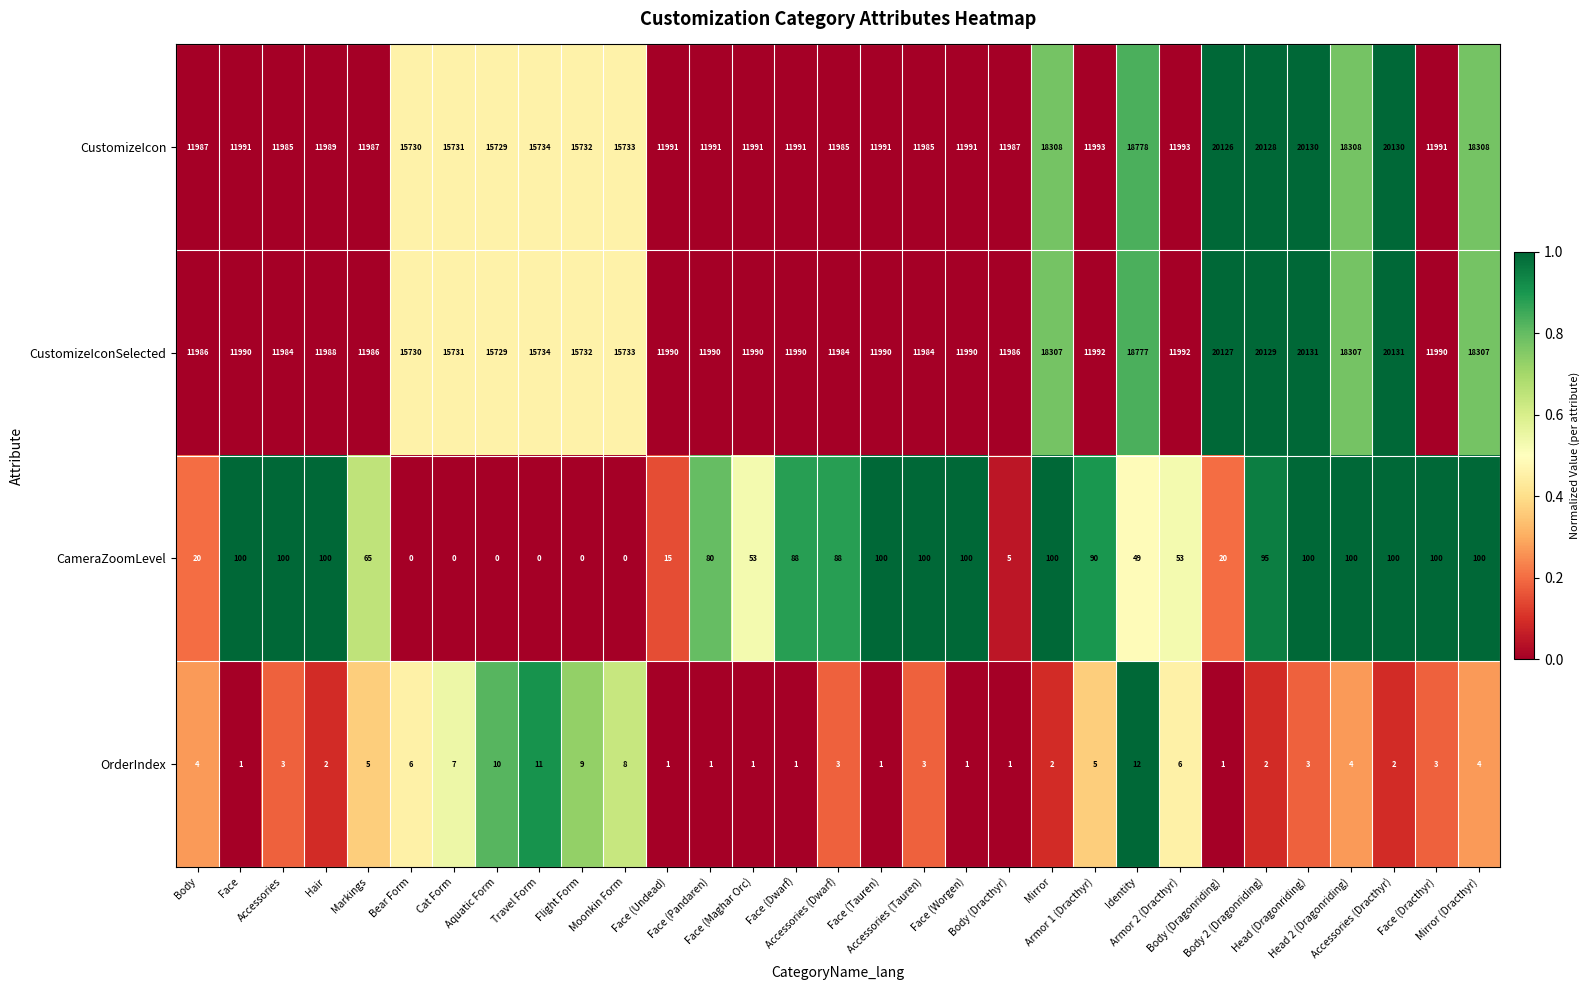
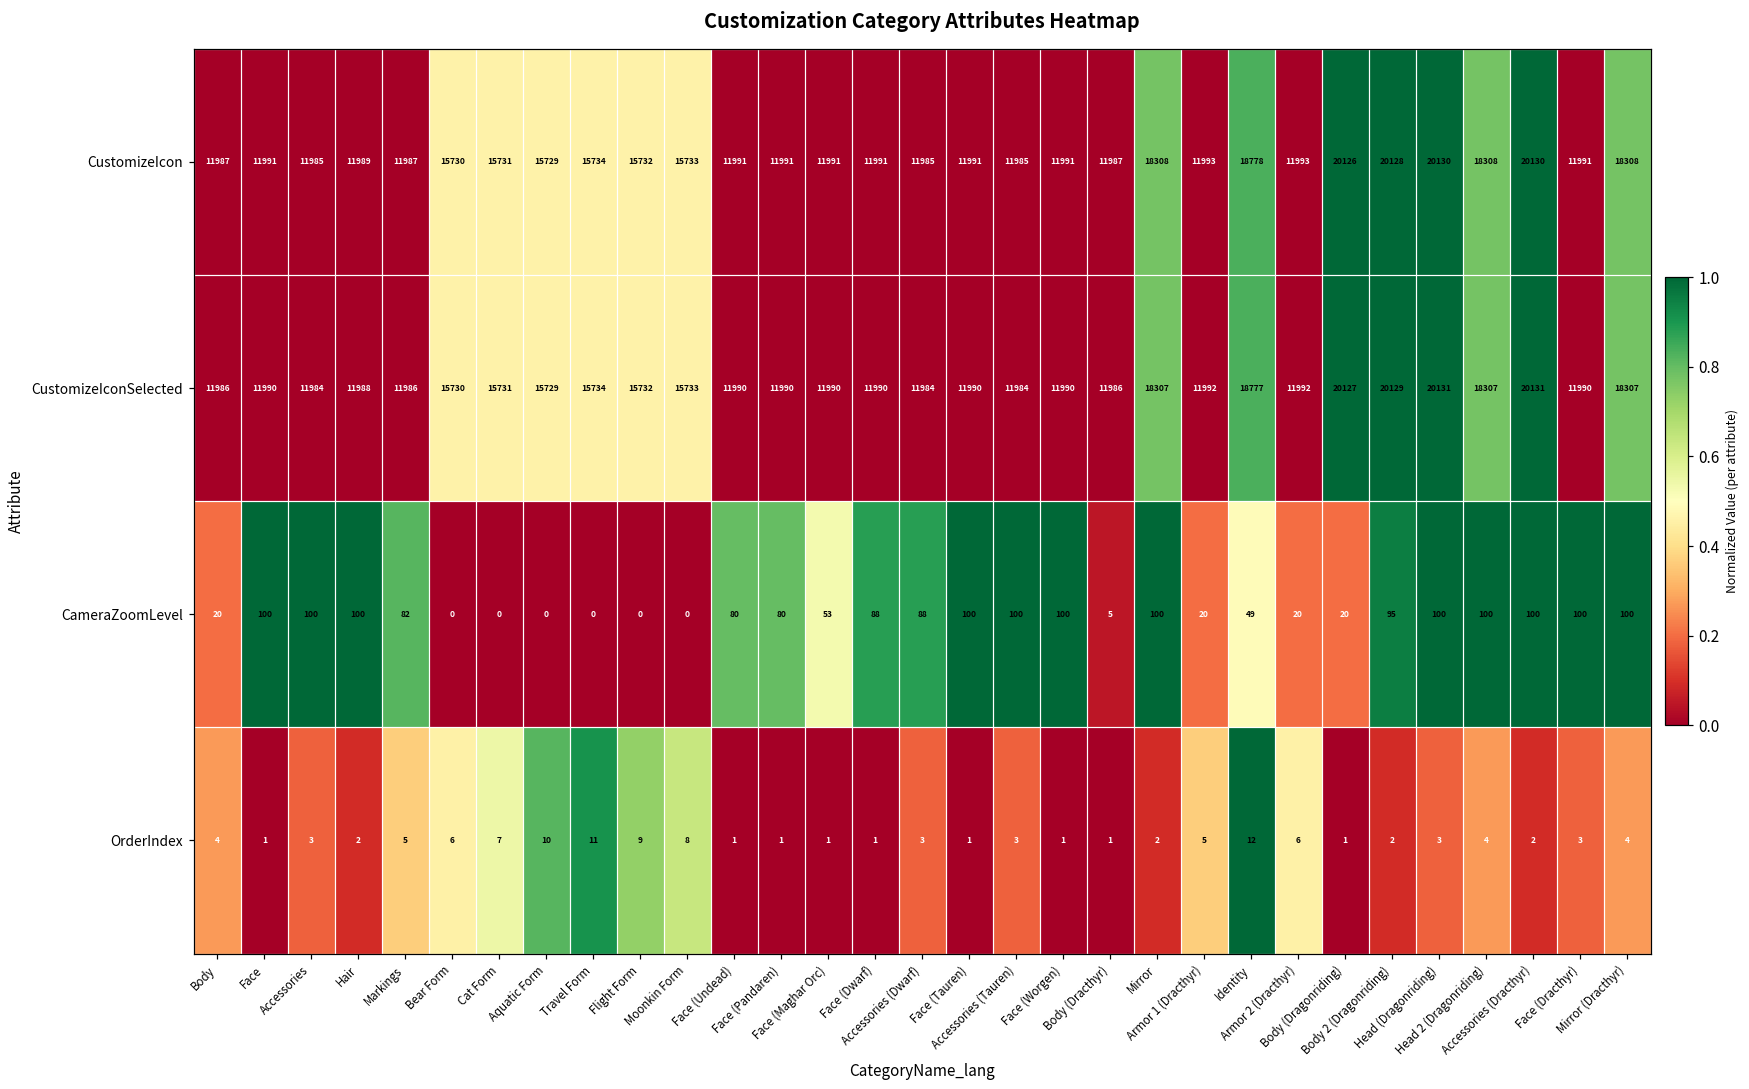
  {
    "CustomizeIcon": {
      "Body": 11987,
      "Face": 11991,
      "Accessories": 11985,
      "Hair": 11989,
      "Markings": 11987,
      "Bear Form": 15730,
      "Cat Form": 15731,
      "Aquatic Form": 15729,
      "Travel Form": 15734,
      "Flight Form": 15732,
      "Moonkin Form": 15733,
      "Face (Undead)": 11991,
      "Face (Pandaren)": 11991,
      "Face (Maghar Orc)": 11991,
      "Face (Dwarf)": 11991,
      "Accessories (Dwarf)": 11985,
      "Face (Tauren)": 11991,
      "Accessories (Tauren)": 11985,
      "Face (Worgen)": 11991,
      "Body (Dracthyr)": 11987,
      "Mirror": 18308,
      "Armor 1 (Dracthyr)": 11993,
      "Identity": 18778,
      "Armor 2 (Dracthyr)": 11993,
      "Body (Dragonriding)": 20126,
      "Body 2 (Dragonriding)": 20128,
      "Head (Dragonriding)": 20130,
      "Head 2 (Dragonriding)": 18308,
      "Accessories (Dracthyr)": 20130,
      "Face (Dracthyr)": 11991,
      "Mirror (Dracthyr)": 18308
    },
    "CustomizeIconSelected": {
      "Body": 11986,
      "Face": 11990,
      "Accessories": 11984,
      "Hair": 11988,
      "Markings": 11986,
      "Bear Form": 15730,
      "Cat Form": 15731,
      "Aquatic Form": 15729,
      "Travel Form": 15734,
      "Flight Form": 15732,
      "Moonkin Form": 15733,
      "Face (Undead)": 11990,
      "Face (Pandaren)": 11990,
      "Face (Maghar Orc)": 11990,
      "Face (Dwarf)": 11990,
      "Accessories (Dwarf)": 11984,
      "Face (Tauren)": 11990,
      "Accessories (Tauren)": 11984,
      "Face (Worgen)": 11990,
      "Body (Dracthyr)": 11986,
      "Mirror": 18307,
      "Armor 1 (Dracthyr)": 11992,
      "Identity": 18777,
      "Armor 2 (Dracthyr)": 11992,
      "Body (Dragonriding)": 20127,
      "Body 2 (Dragonriding)": 20129,
      "Head (Dragonriding)": 20131,
      "Head 2 (Dragonriding)": 18307,
      "Accessories (Dracthyr)": 20131,
      "Face (Dracthyr)": 11990,
      "Mirror (Dracthyr)": 18307
    },
    "CameraZoomLevel": {
      "Body": 20,
      "Face": 100,
      "Accessories": 100,
      "Hair": 100,
-     "Markings": 65,
+     "Markings": 82,
      "Bear Form": 0,
      "Cat Form": 0,
      "Aquatic Form": 0,
      "Travel Form": 0,
      "Flight Form": 0,
      "Moonkin Form": 0,
-     "Face (Undead)": 15,
+     "Face (Undead)": 80,
      "Face (Pandaren)": 80,
      "Face (Maghar Orc)": 53,
      "Face (Dwarf)": 88,
      "Accessories (Dwarf)": 88,
      "Face (Tauren)": 100,
      "Accessories (Tauren)": 100,
      "Face (Worgen)": 100,
      "Body (Dracthyr)": 5,
      "Mirror": 100,
-     "Armor 1 (Dracthyr)": 90,
+     "Armor 1 (Dracthyr)": 20,
      "Identity": 49,
-     "Armor 2 (Dracthyr)": 53,
+     "Armor 2 (Dracthyr)": 20,
      "Body (Dragonriding)": 20,
      "Body 2 (Dragonriding)": 95,
      "Head (Dragonriding)": 100,
      "Head 2 (Dragonriding)": 100,
      "Accessories (Dracthyr)": 100,
      "Face (Dracthyr)": 100,
      "Mirror (Dracthyr)": 100
    },
    "OrderIndex": {
      "Body": 4,
      "Face": 1,
      "Accessories": 3,
      "Hair": 2,
      "Markings": 5,
      "Bear Form": 6,
      "Cat Form": 7,
      "Aquatic Form": 10,
      "Travel Form": 11,
      "Flight Form": 9,
      "Moonkin Form": 8,
      "Face (Undead)": 1,
      "Face (Pandaren)": 1,
      "Face (Maghar Orc)": 1,
      "Face (Dwarf)": 1,
      "Accessories (Dwarf)": 3,
      "Face (Tauren)": 1,
      "Accessories (Tauren)": 3,
      "Face (Worgen)": 1,
      "Body (Dracthyr)": 1,
      "Mirror": 2,
      "Armor 1 (Dracthyr)": 5,
      "Identity": 12,
      "Armor 2 (Dracthyr)": 6,
      "Body (Dragonriding)": 1,
      "Body 2 (Dragonriding)": 2,
      "Head (Dragonriding)": 3,
      "Head 2 (Dragonriding)": 4,
      "Accessories (Dracthyr)": 2,
      "Face (Dracthyr)": 3,
      "Mirror (Dracthyr)": 4
    }
  }
